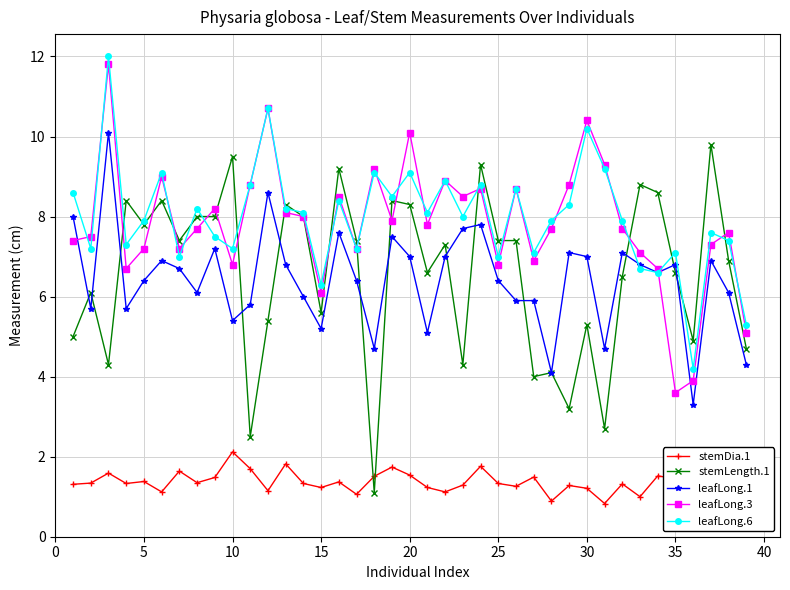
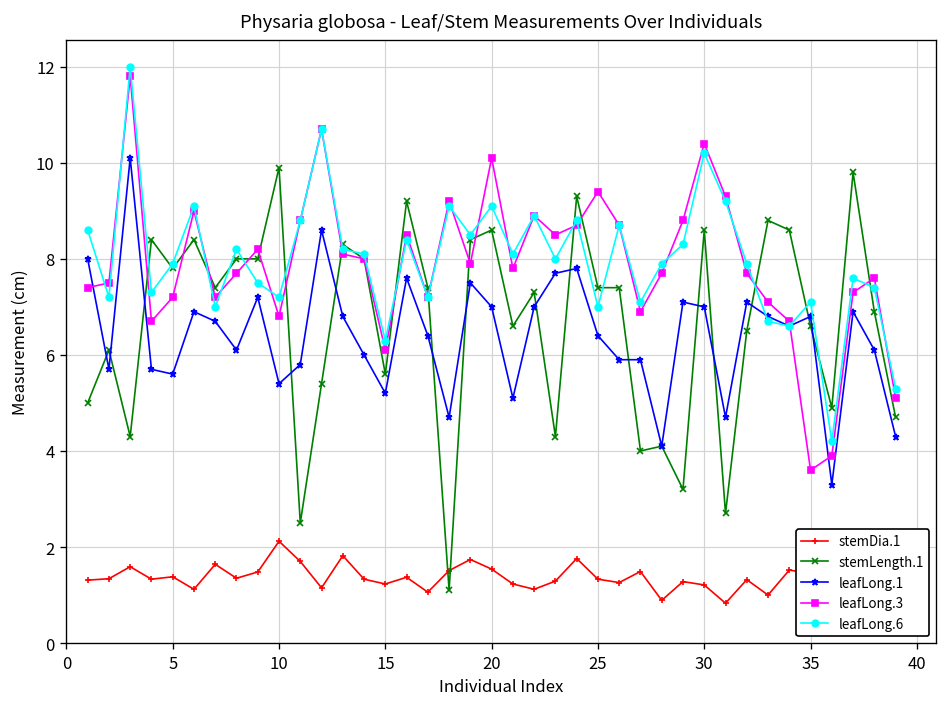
  {
    "stemDia.1": {
      "5": 1.4,
      "10": 2.1,
      "15": 1.2,
      "20": 1.5,
      "25": 1.3,
      "30": 1.2
    },
    "stemLength.1": {
      "5": 7.8,
-     "10": 9.5,
+     "10": 9.9,
      "15": 5.6,
-     "20": 8.3,
+     "20": 8.6,
      "25": 7.4,
-     "30": 5.3,
+     "30": 8.6,
      "35": 6.6
    },
    "leafLong.1": {
-     "5": 6.4,
+     "5": 5.6,
      "10": 5.4,
      "15": 5.2,
      "20": 7.0,
      "25": 6.4,
      "30": 7.0,
      "35": 6.8
    },
    "leafLong.3": {
      "5": 7.2,
      "10": 6.8,
      "15": 6.1,
      "20": 10.1,
-     "25": 6.8,
+     "25": 9.4,
      "30": 10.4,
      "35": 3.6
    },
    "leafLong.6": {
      "5": 7.9,
      "10": 7.2,
      "15": 6.3,
      "20": 9.1,
      "25": 7.0,
      "30": 10.2,
      "35": 7.1
    }
  }
